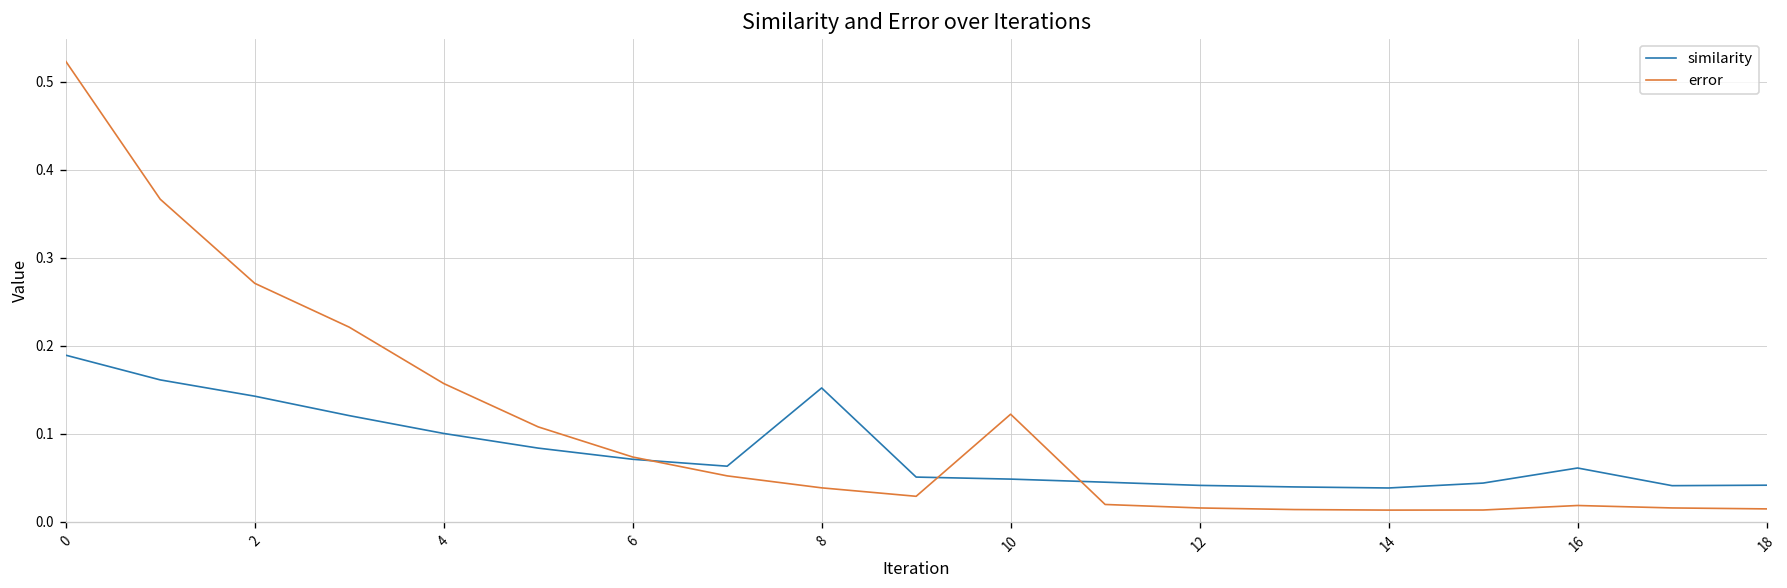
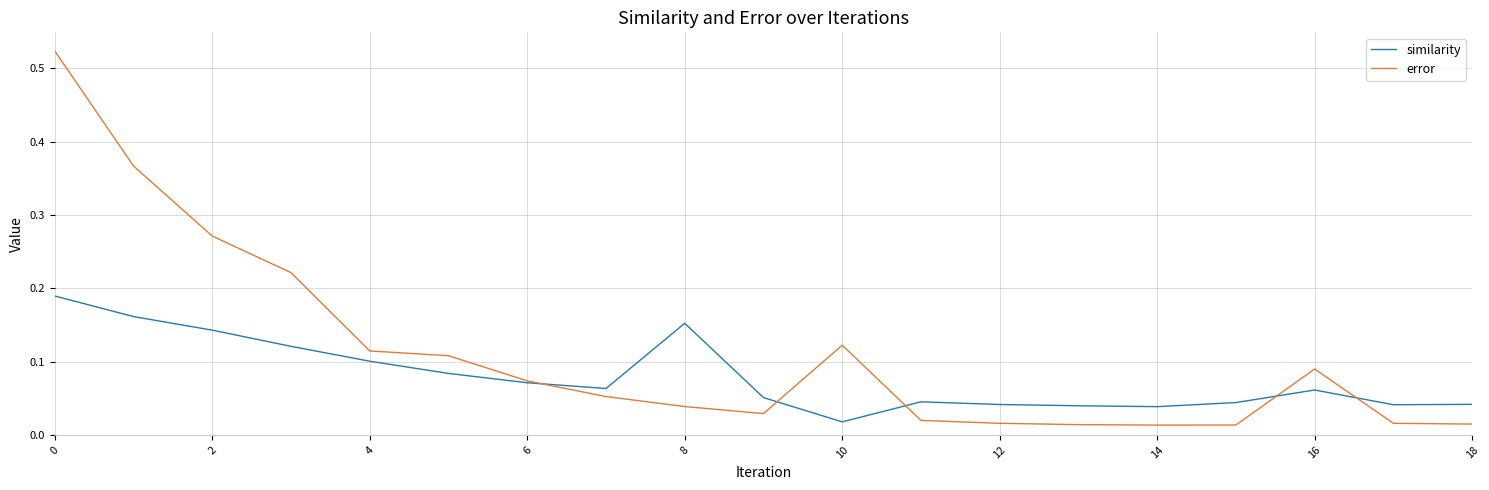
  {
    "similarity": {
      "0": 0.19,
      "2": 0.14,
      "4": 0.10,
      "8": 0.15,
-     "10": 0.05,
+     "10": 0.02,
      "12": 0.04,
      "14": 0.04,
      "16": 0.06,
      "18": 0.04
    },
    "error": {
      "0": 0.52,
      "2": 0.27,
-     "4": 0.16,
+     "4": 0.11,
      "8": 0.04,
      "10": 0.12,
      "12": 0.02,
      "14": 0.01,
-     "16": 0.02,
+     "16": 0.09,
      "18": 0.01
    }
  }
